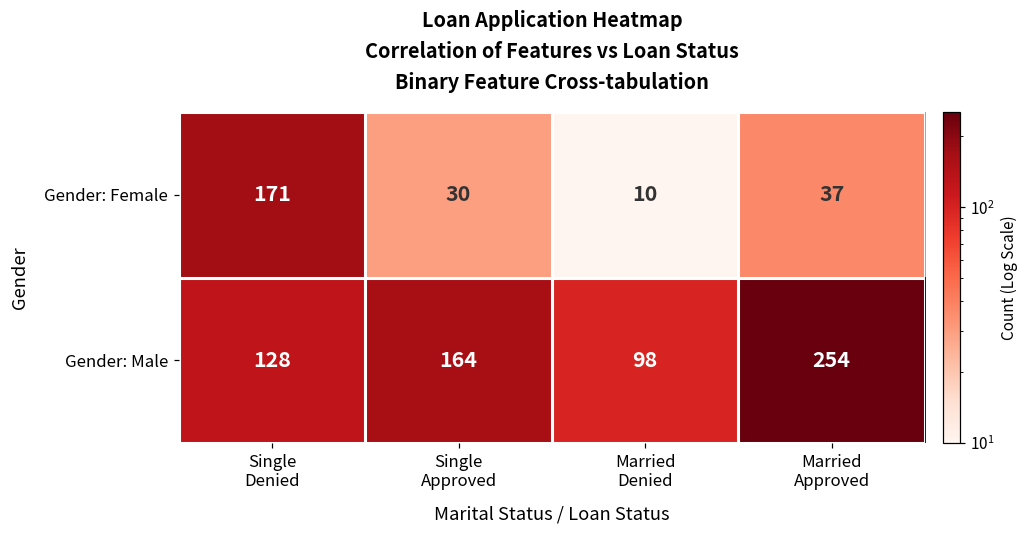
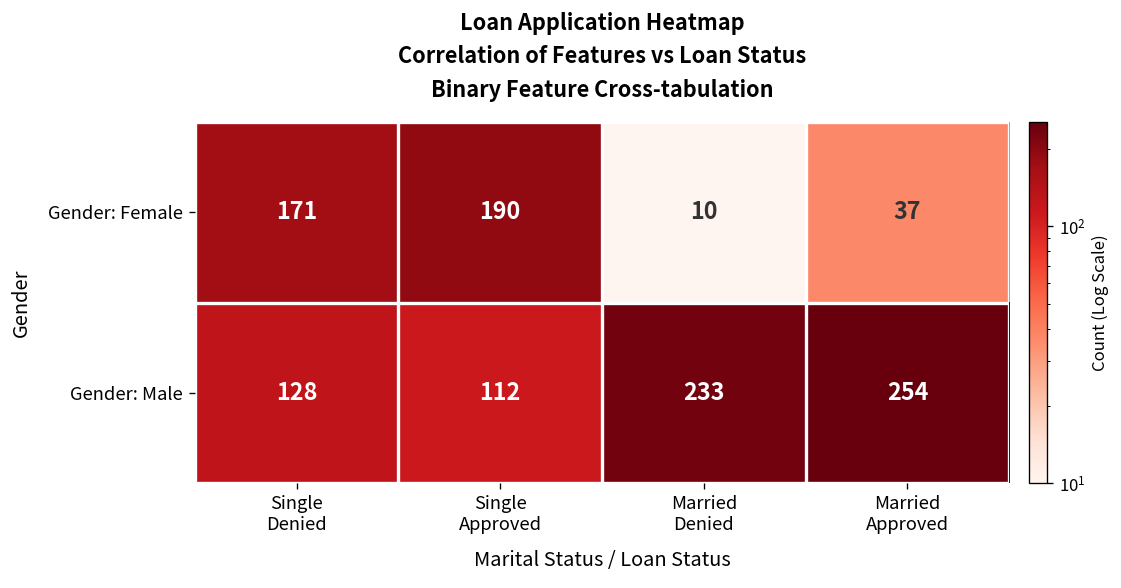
  {
    "Gender: Female": {
      "Single Denied": 171,
-     "Single Approved": 30,
+     "Single Approved": 190,
      "Married Denied": 10,
      "Married Approved": 37
    },
    "Gender: Male": {
      "Single Denied": 128,
-     "Single Approved": 164,
-     "Married Denied": 98,
+     "Single Approved": 112,
+     "Married Denied": 233,
      "Married Approved": 254
    }
  }
